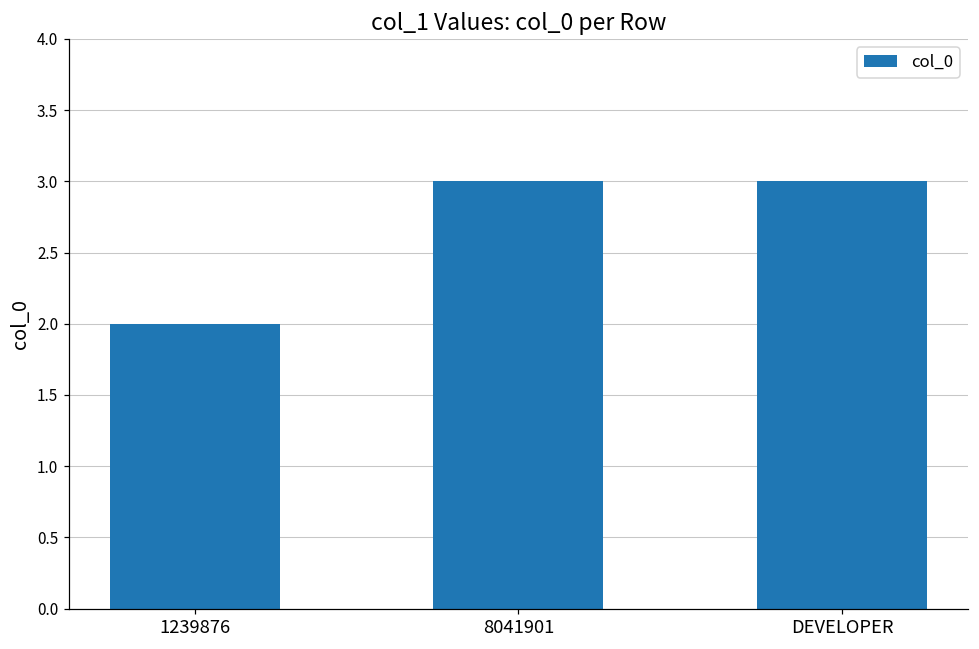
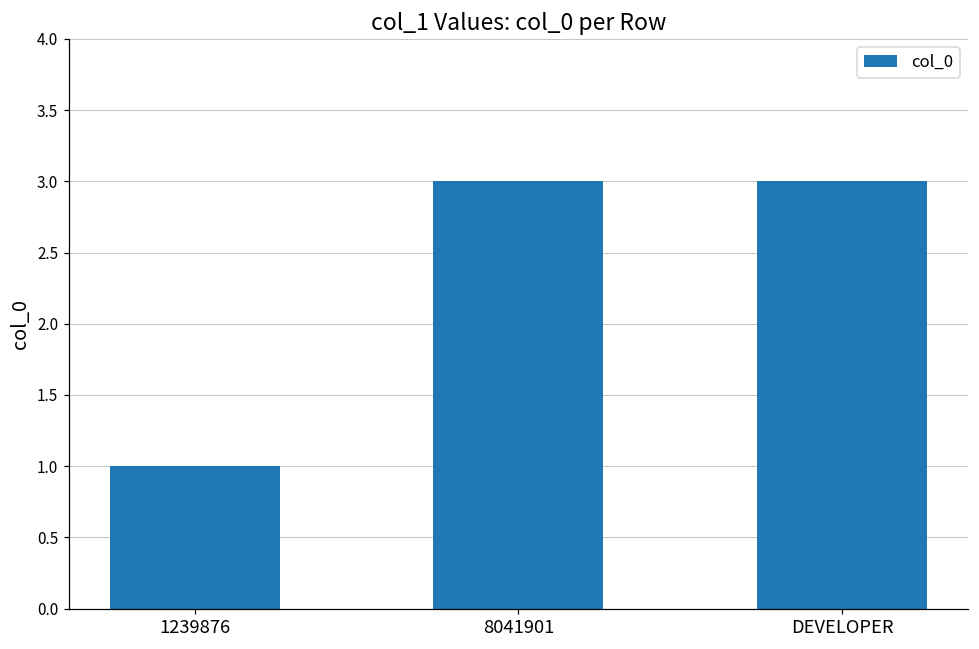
  {
-   "1239876": 2,
+   "1239876": 1,
    "8041901": 3,
    "DEVELOPER": 3
  }
